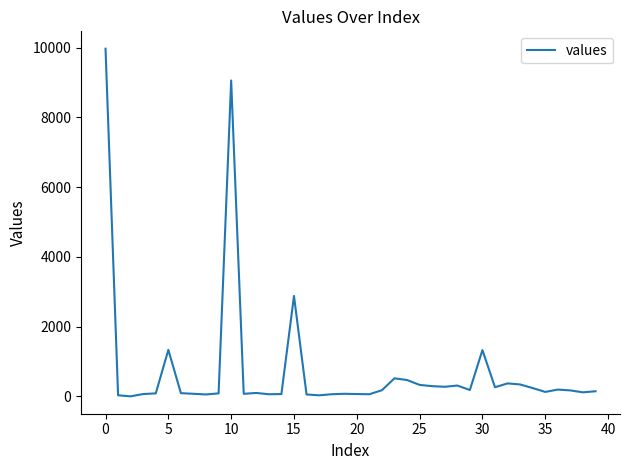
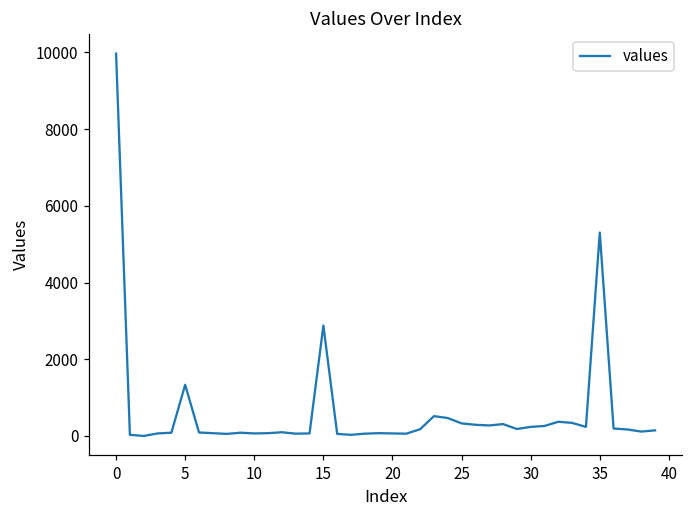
  {
    "0": 10000,
    "5": 1300,
-   "10": 9100,
+   "10": 100,
    "15": 2900,
    "20": 100,
    "25": 300,
-   "30": 1300,
-   "35": 100
+   "30": 200,
+   "35": 5300
  }
